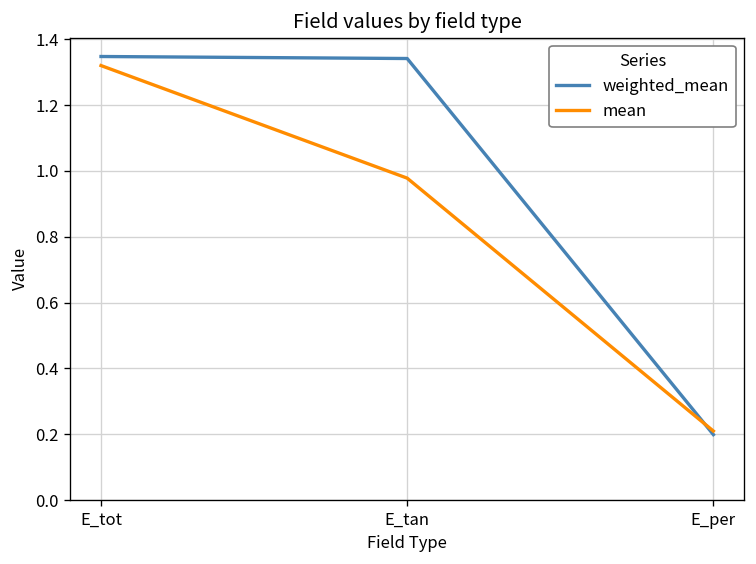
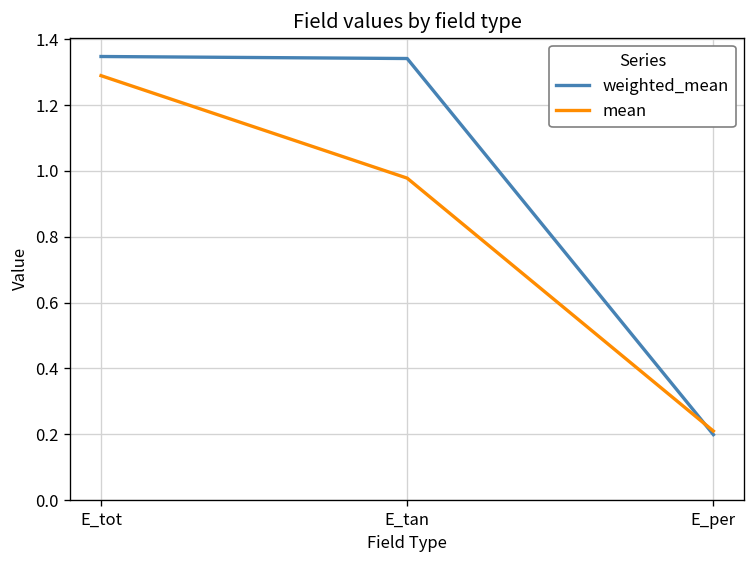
  {
    "weighted_mean": {
      "E_tot": 1.35,
      "E_tan": 1.34,
      "E_per": 0.20
    },
    "mean": {
-     "E_tot": 1.32,
+     "E_tot": 1.29,
      "E_tan": 0.98,
      "E_per": 0.21
    }
  }
